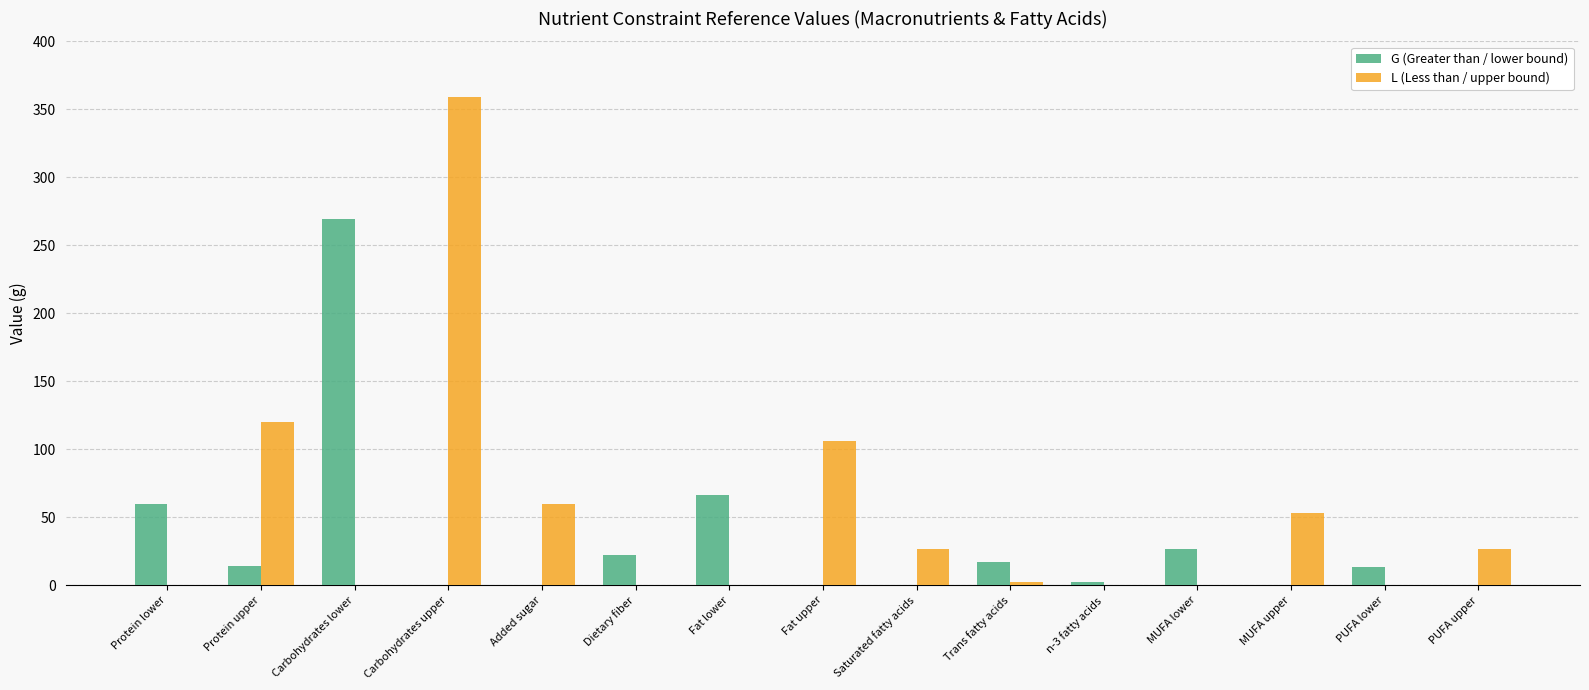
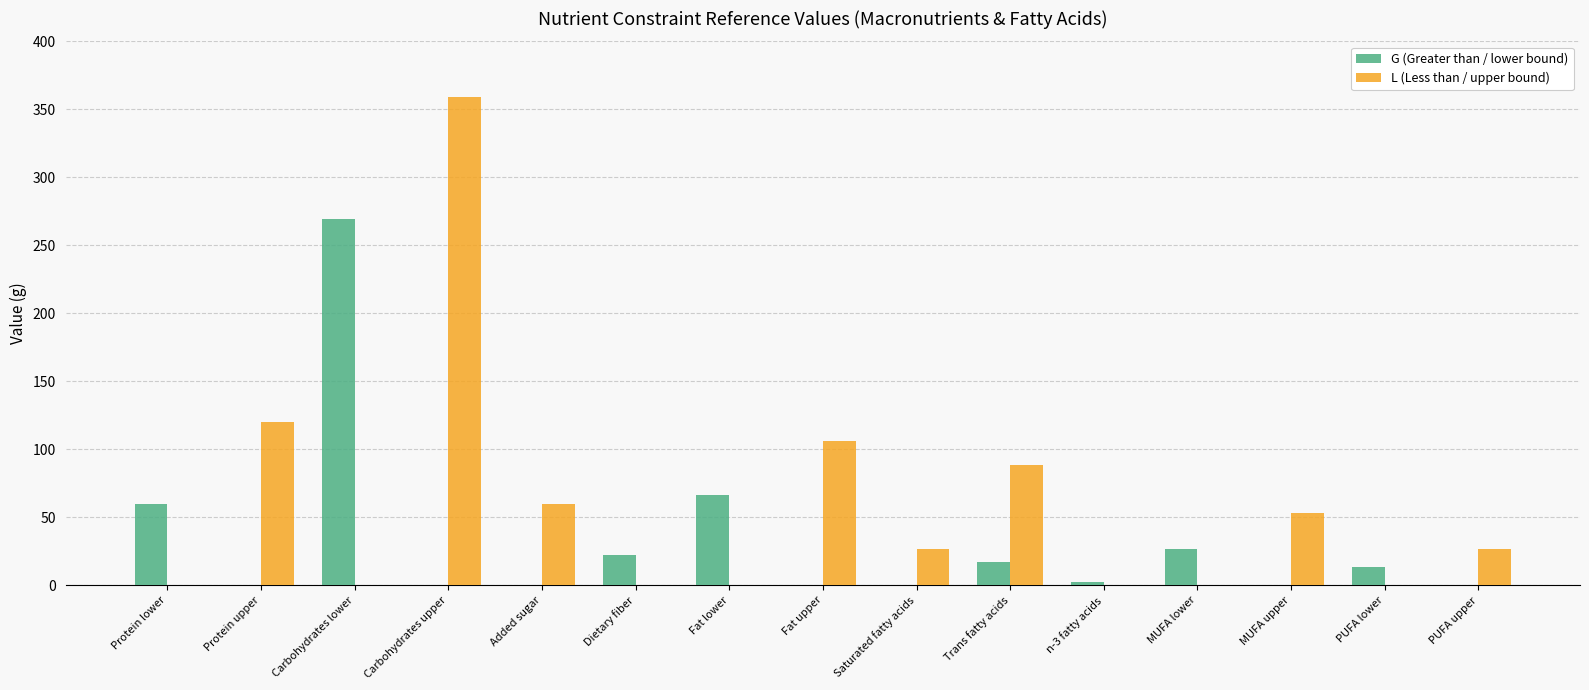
  {
    "G (Greater than / lower bound)": {
      "Protein lower": 60,
-     "Protein upper": 14,
+     "Protein upper": 0,
      "Carbohydrates lower": 270,
      "Carbohydrates upper": 0,
      "Added sugar": 0,
      "Dietary fiber": 22,
      "Fat lower": 66,
      "Fat upper": 0,
      "Saturated fatty acids": 0,
      "Trans fatty acids": 17,
      "n-3 fatty acids": 3,
      "MUFA lower": 27,
      "MUFA upper": 0,
      "PUFA lower": 13,
      "PUFA upper": 0
    },
    "L (Less than / upper bound)": {
      "Protein lower": 0,
      "Protein upper": 120,
      "Carbohydrates lower": 0,
      "Carbohydrates upper": 359,
      "Added sugar": 60,
      "Dietary fiber": 0,
      "Fat lower": 0,
      "Fat upper": 106,
      "Saturated fatty acids": 27,
-     "Trans fatty acids": 3,
+     "Trans fatty acids": 88,
      "n-3 fatty acids": 0,
      "MUFA lower": 0,
      "MUFA upper": 53,
      "PUFA lower": 0,
      "PUFA upper": 27
    }
  }
